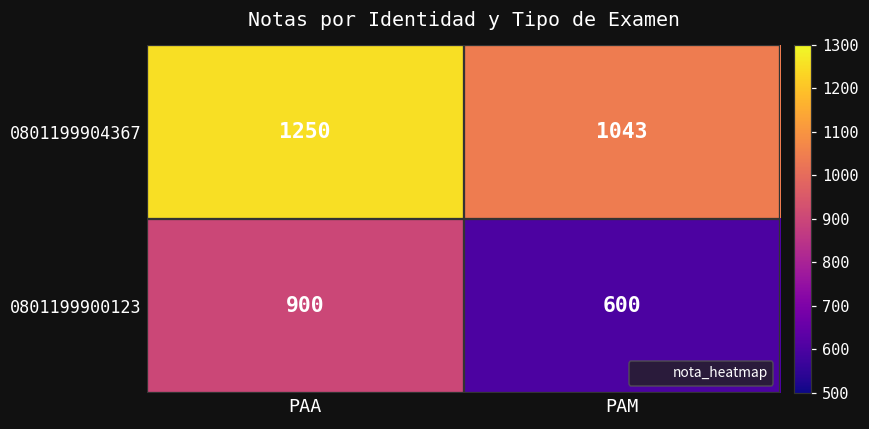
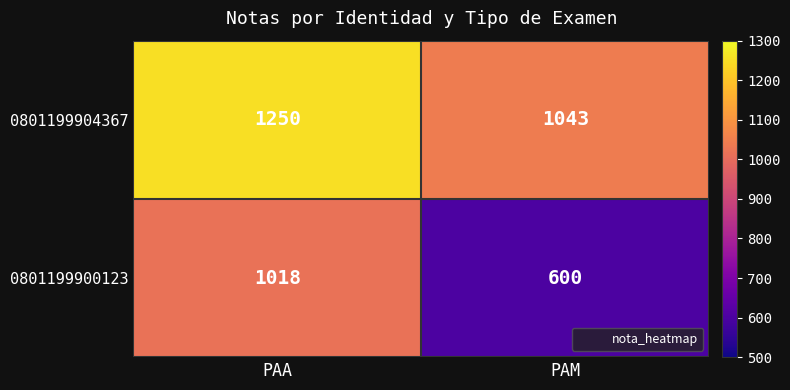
  {
    "0801199904367": {
      "PAA": 1250,
      "PAM": 1043
    },
    "0801199900123": {
-     "PAA": 900,
+     "PAA": 1018,
      "PAM": 600
    }
  }
